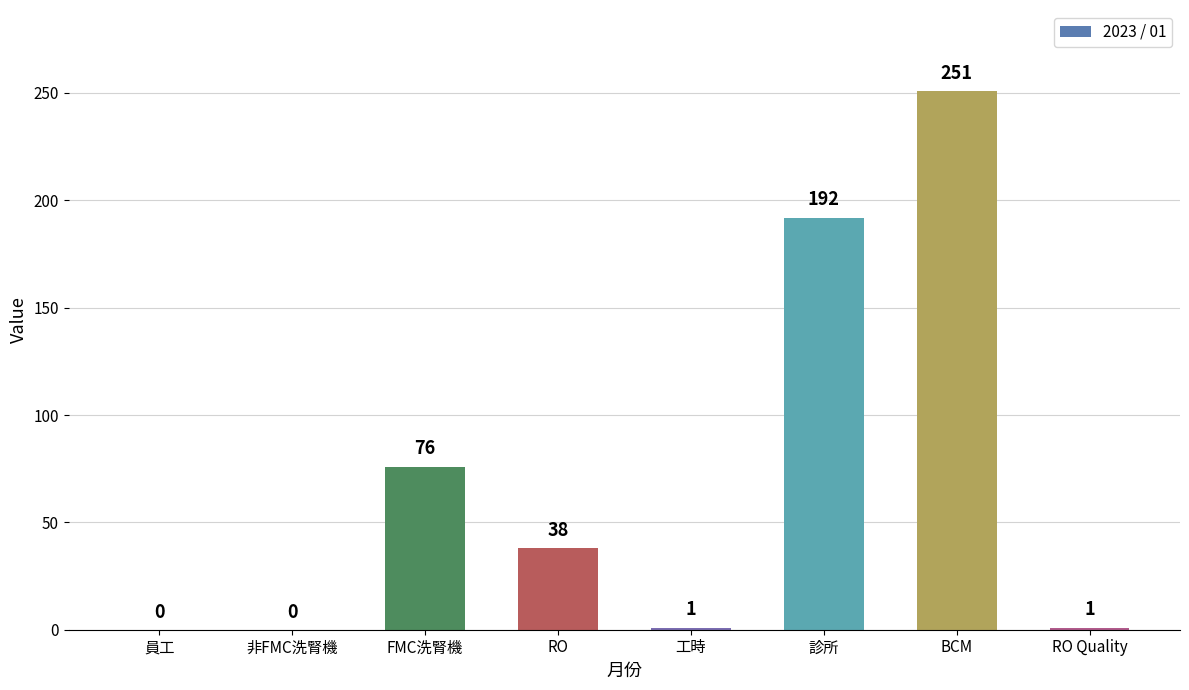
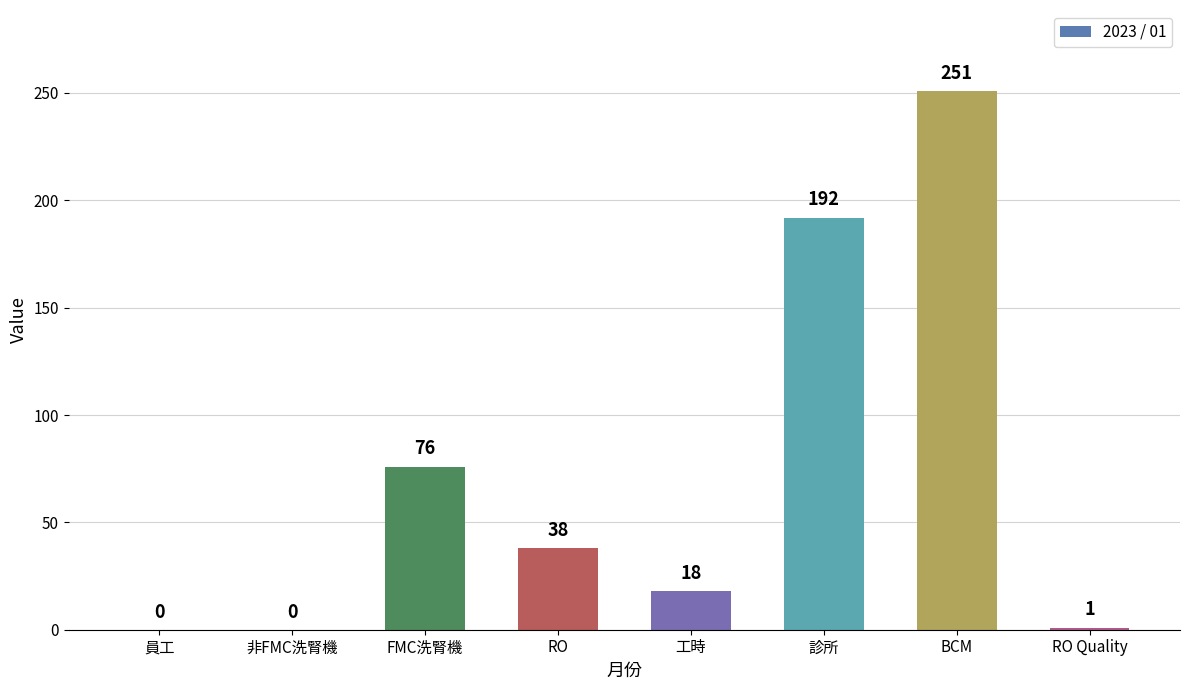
  {
    "員工": 0,
    "非FMC洗腎機": 0,
    "FMC洗腎機": 76,
    "RO": 38,
-   "工時": 1,
+   "工時": 18,
    "診所": 192,
    "BCM": 251,
    "RO Quality": 1
  }
